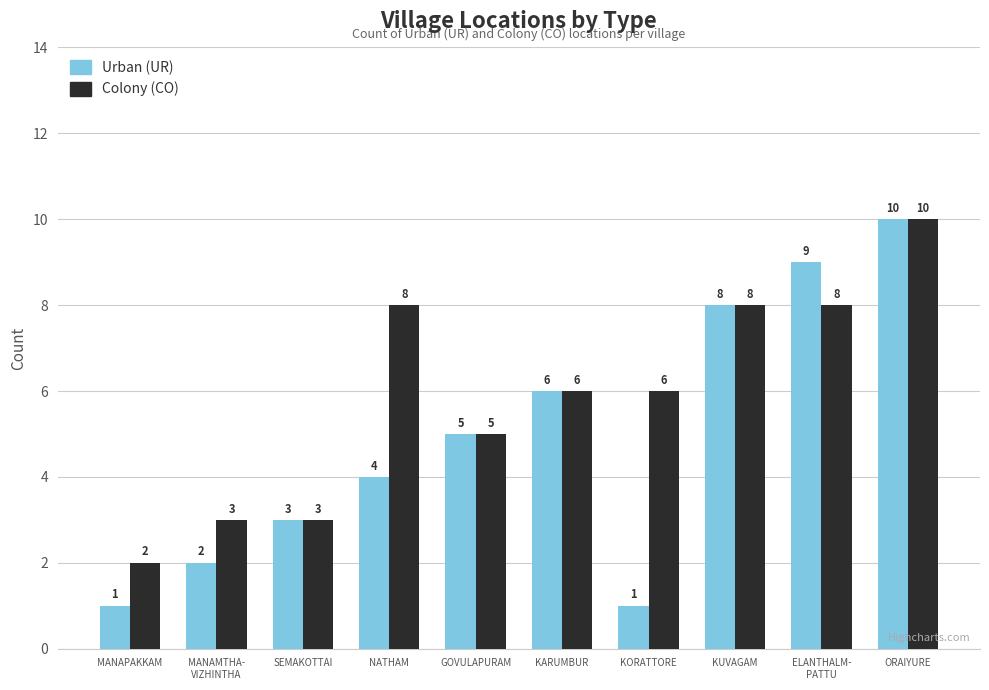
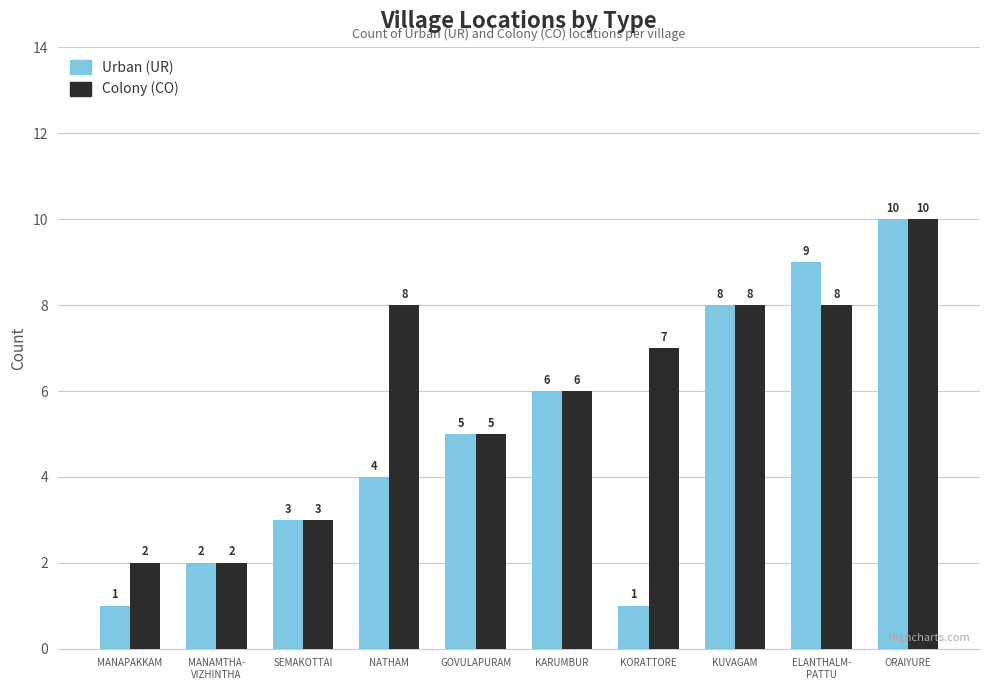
  {
    "Urban (UR)": {
      "MANAPAKKAM": 1,
      "MANAMTHA- VIZHINTHA": 2,
      "SEMAKOTTAI": 3,
      "NATHAM": 4,
      "GOVULAPURAM": 5,
      "KARUMBUR": 6,
      "KORATTORE": 1,
      "KUVAGAM": 8,
      "ELANTHALM- PATTU": 9,
      "ORAIYURE": 10
    },
    "Colony (CO)": {
      "MANAPAKKAM": 2,
-     "MANAMTHA- VIZHINTHA": 3,
+     "MANAMTHA- VIZHINTHA": 2,
      "SEMAKOTTAI": 3,
      "NATHAM": 8,
      "GOVULAPURAM": 5,
      "KARUMBUR": 6,
-     "KORATTORE": 6,
+     "KORATTORE": 7,
      "KUVAGAM": 8,
      "ELANTHALM- PATTU": 8,
      "ORAIYURE": 10
    }
  }
